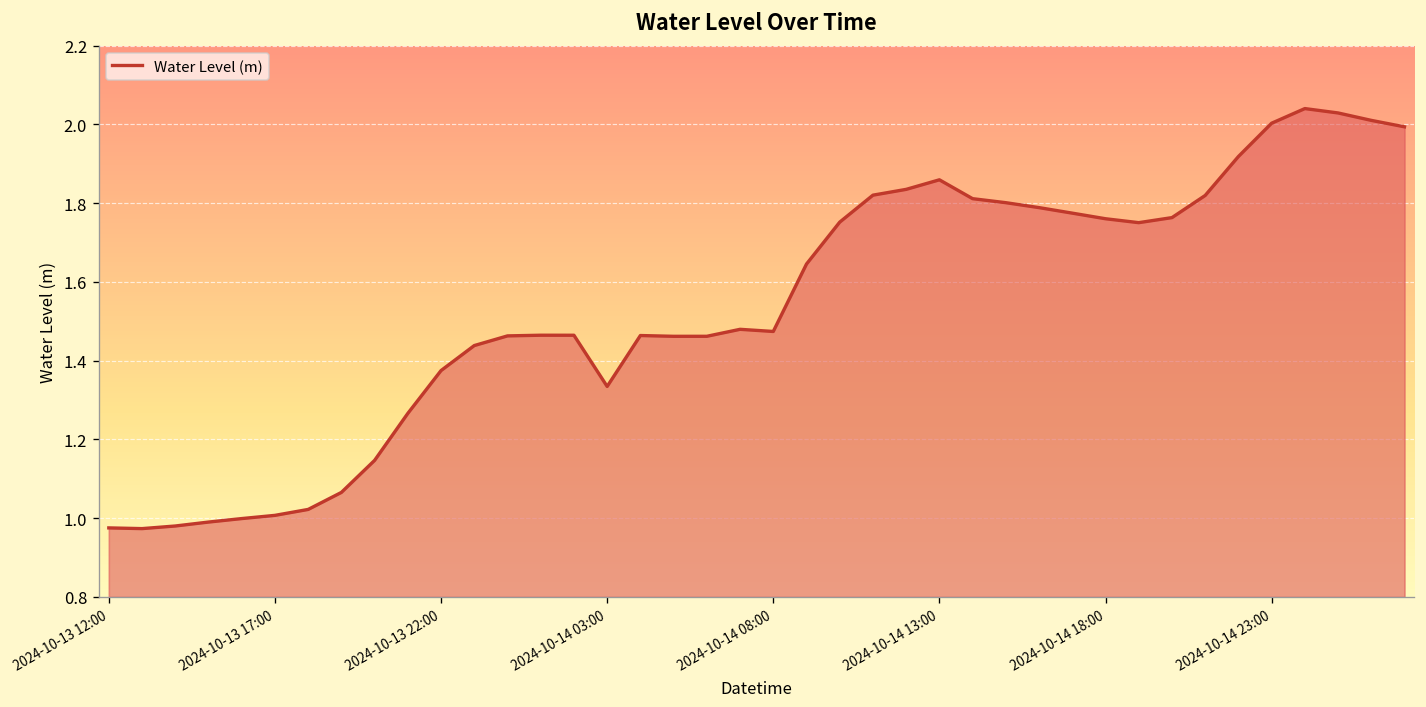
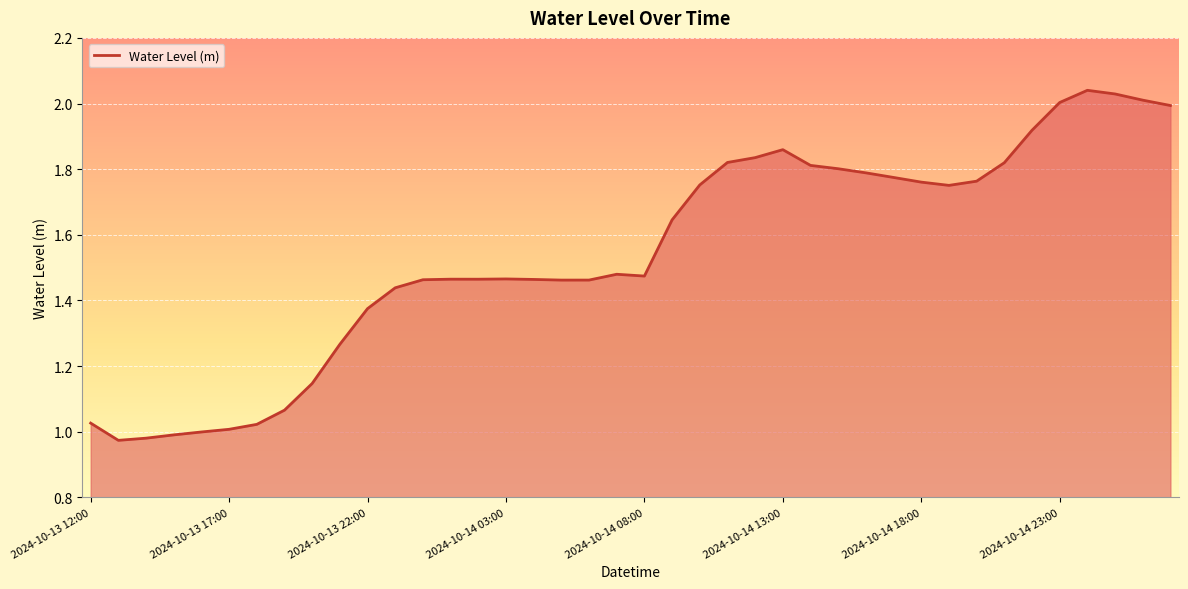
  {
-   "2024-10-13 12:00": 0.98,
+   "2024-10-13 12:00": 1.03,
    "2024-10-13 17:00": 1.01,
    "2024-10-13 22:00": 1.37,
-   "2024-10-14 03:00": 1.33,
+   "2024-10-14 03:00": 1.47,
    "2024-10-14 08:00": 1.47,
    "2024-10-14 13:00": 1.86,
    "2024-10-14 18:00": 1.76,
    "2024-10-14 23:00": 2.00
  }
